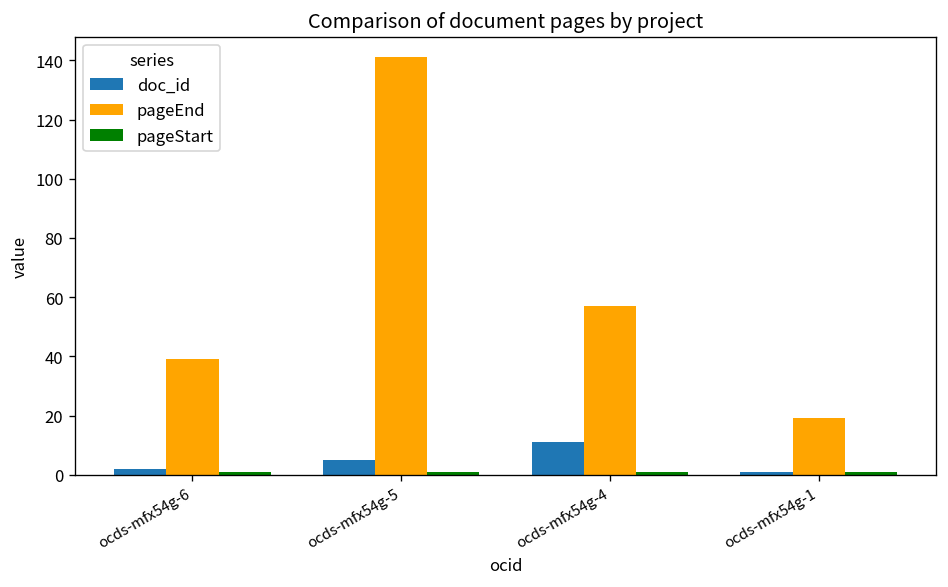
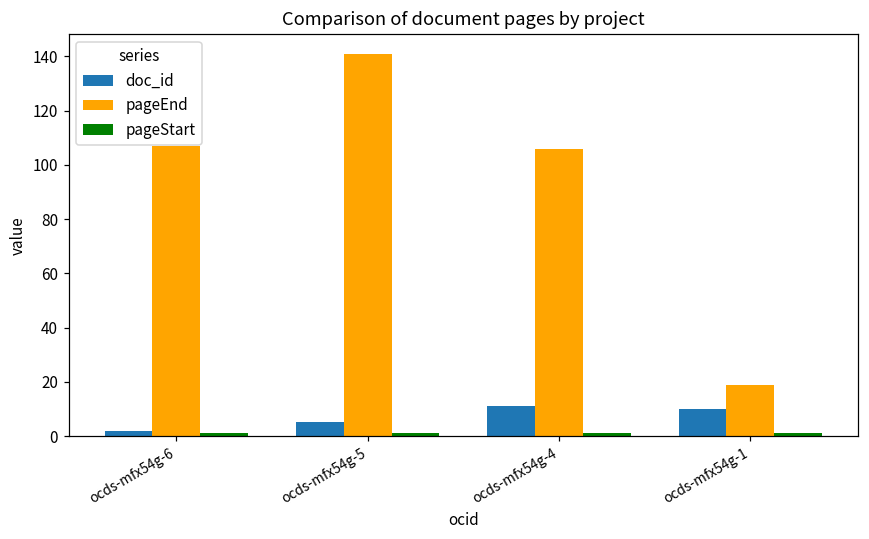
  {
    "doc_id": {
      "ocds-mfx54g-6": 2,
      "ocds-mfx54g-5": 5,
      "ocds-mfx54g-4": 11,
-     "ocds-mfx54g-1": 1
+     "ocds-mfx54g-1": 10
    },
    "pageEnd": {
-     "ocds-mfx54g-6": 39,
+     "ocds-mfx54g-6": 107,
      "ocds-mfx54g-5": 141,
-     "ocds-mfx54g-4": 57,
+     "ocds-mfx54g-4": 106,
      "ocds-mfx54g-1": 19
    }
  }
